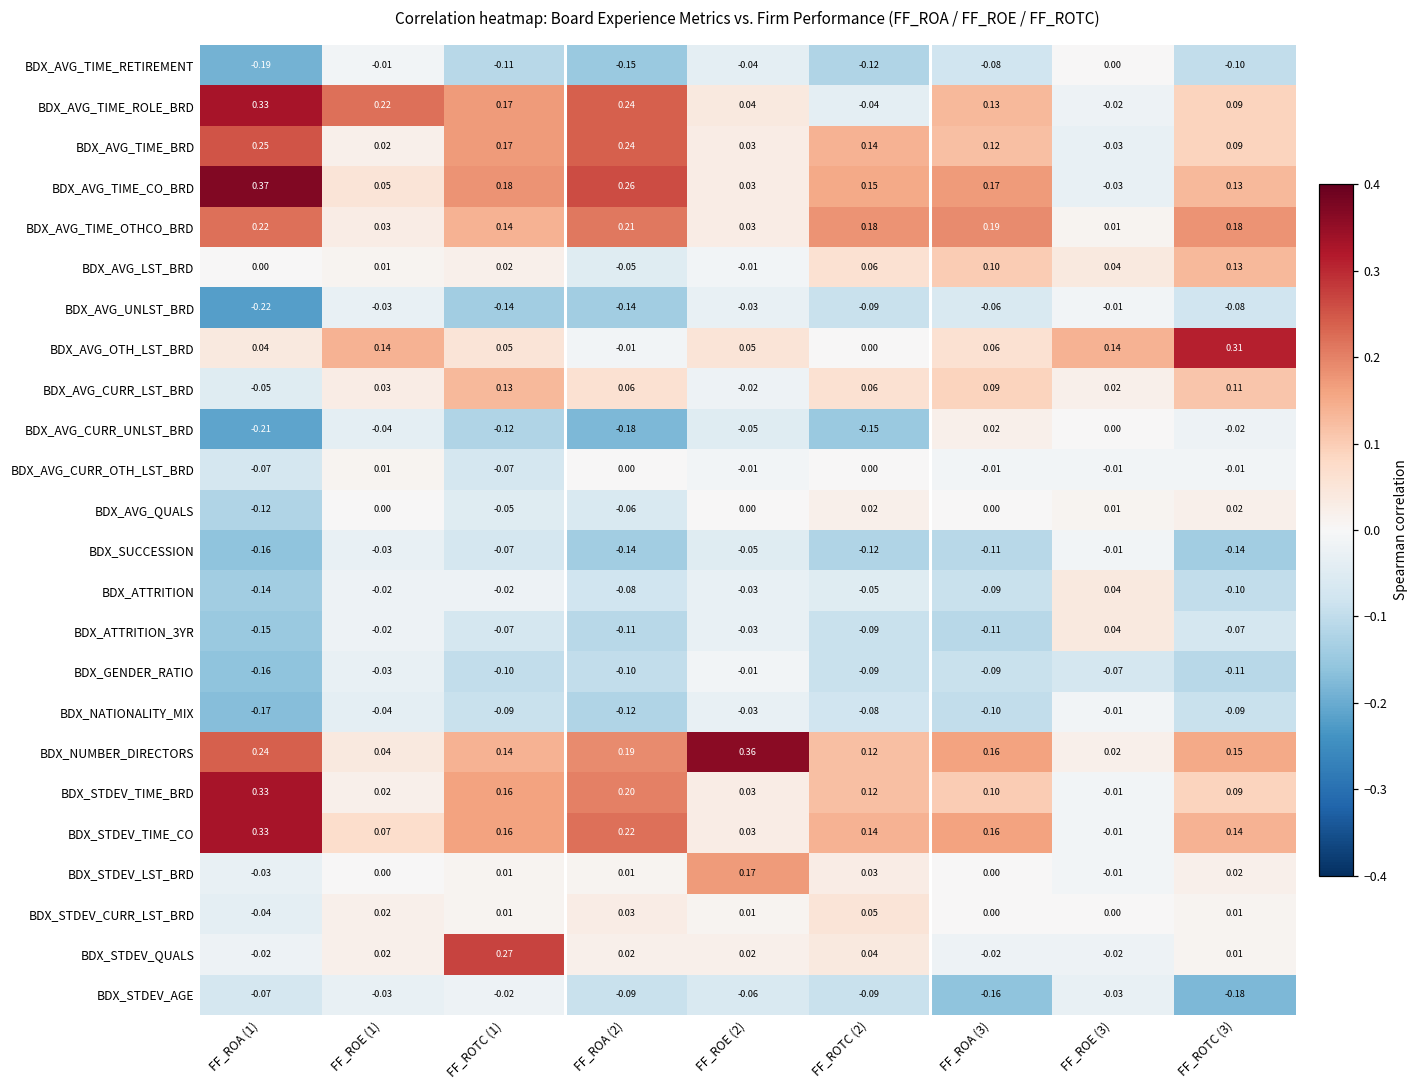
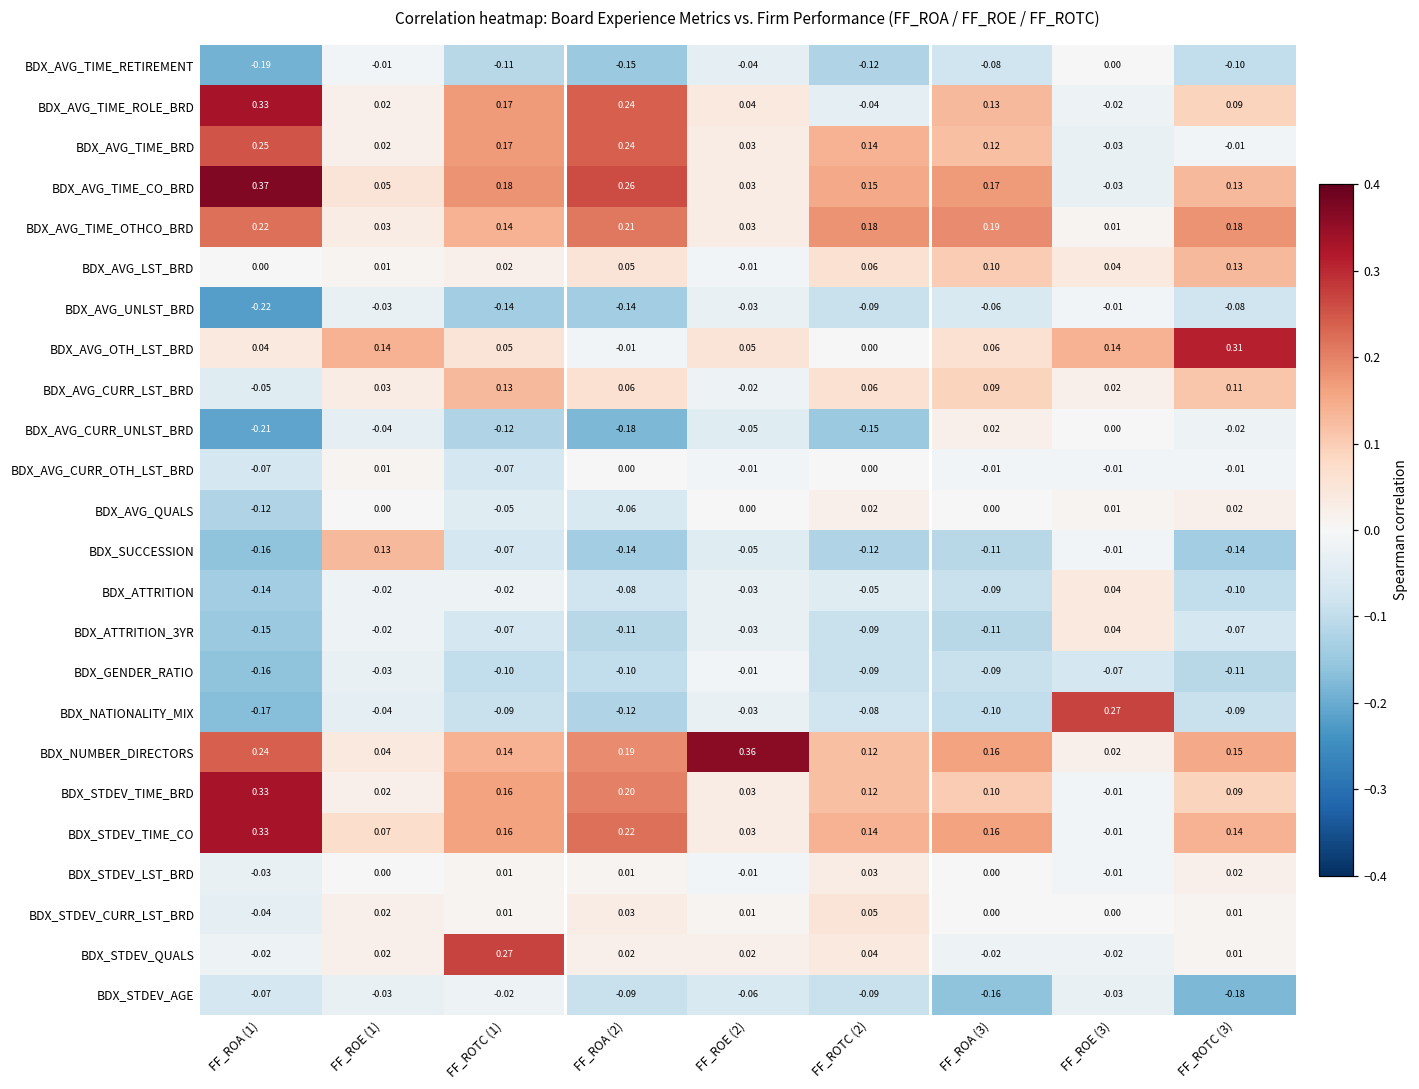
  {
    "BDX_AVG_TIME_ROLE_BRD": {
      "FF_ROA (1)": 0.33,
-     "FF_ROE (1)": 0.22,
+     "FF_ROE (1)": 0.02,
      "FF_ROTC (1)": 0.17,
      "FF_ROA (2)": 0.24,
      "FF_ROE (2)": 0.04,
      "FF_ROTC (2)": -0.04,
      "FF_ROA (3)": 0.13,
      "FF_ROE (3)": -0.02,
      "FF_ROTC (3)": 0.09
    },
    "BDX_AVG_TIME_BRD": {
      "FF_ROA (1)": 0.25,
      "FF_ROE (1)": 0.02,
      "FF_ROTC (1)": 0.17,
      "FF_ROA (2)": 0.24,
      "FF_ROE (2)": 0.03,
      "FF_ROTC (2)": 0.14,
      "FF_ROA (3)": 0.12,
      "FF_ROE (3)": -0.03,
-     "FF_ROTC (3)": 0.09
+     "FF_ROTC (3)": -0.01
    },
    "BDX_AVG_LST_BRD": {
      "FF_ROA (1)": 0.00,
      "FF_ROE (1)": 0.01,
      "FF_ROTC (1)": 0.02,
-     "FF_ROA (2)": -0.05,
+     "FF_ROA (2)": 0.05,
      "FF_ROE (2)": -0.01,
      "FF_ROTC (2)": 0.06,
      "FF_ROA (3)": 0.10,
      "FF_ROE (3)": 0.04,
      "FF_ROTC (3)": 0.13
    },
    "BDX_SUCCESSION": {
      "FF_ROA (1)": -0.16,
-     "FF_ROE (1)": -0.03,
+     "FF_ROE (1)": 0.13,
      "FF_ROTC (1)": -0.07,
      "FF_ROA (2)": -0.14,
      "FF_ROE (2)": -0.05,
      "FF_ROTC (2)": -0.12,
      "FF_ROA (3)": -0.11,
      "FF_ROE (3)": -0.01,
      "FF_ROTC (3)": -0.14
    },
    "BDX_NATIONALITY_MIX": {
      "FF_ROA (1)": -0.17,
      "FF_ROE (1)": -0.04,
      "FF_ROTC (1)": -0.09,
      "FF_ROA (2)": -0.12,
      "FF_ROE (2)": -0.03,
      "FF_ROTC (2)": -0.08,
      "FF_ROA (3)": -0.10,
-     "FF_ROE (3)": -0.01,
+     "FF_ROE (3)": 0.27,
      "FF_ROTC (3)": -0.09
    },
    "BDX_STDEV_LST_BRD": {
      "FF_ROA (1)": -0.03,
      "FF_ROE (1)": 0.00,
      "FF_ROTC (1)": 0.01,
      "FF_ROA (2)": 0.01,
-     "FF_ROE (2)": 0.17,
+     "FF_ROE (2)": -0.01,
      "FF_ROTC (2)": 0.03,
      "FF_ROA (3)": 0.00,
      "FF_ROE (3)": -0.01,
      "FF_ROTC (3)": 0.02
    }
  }
